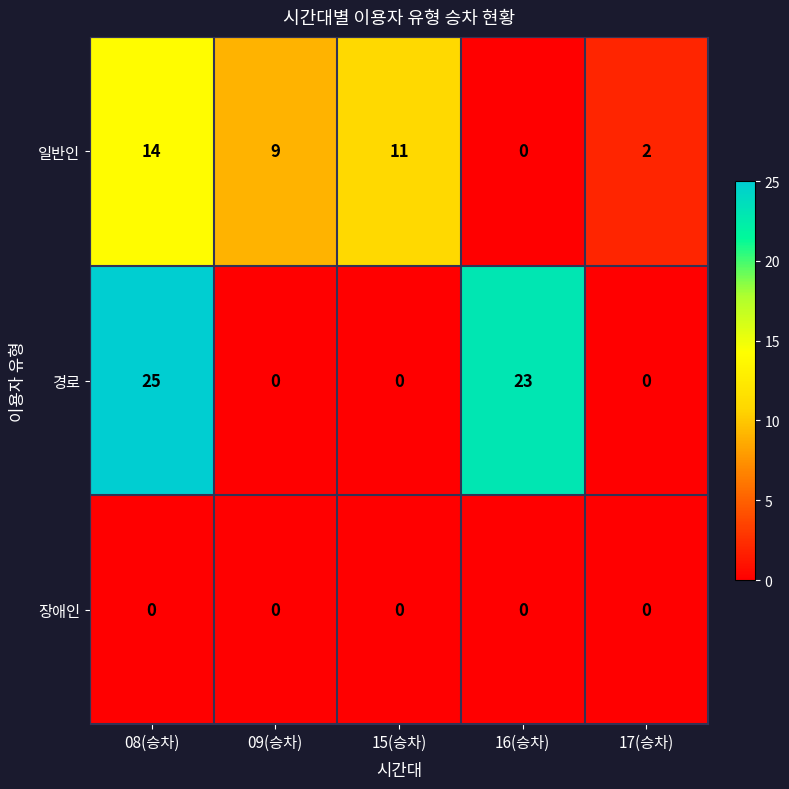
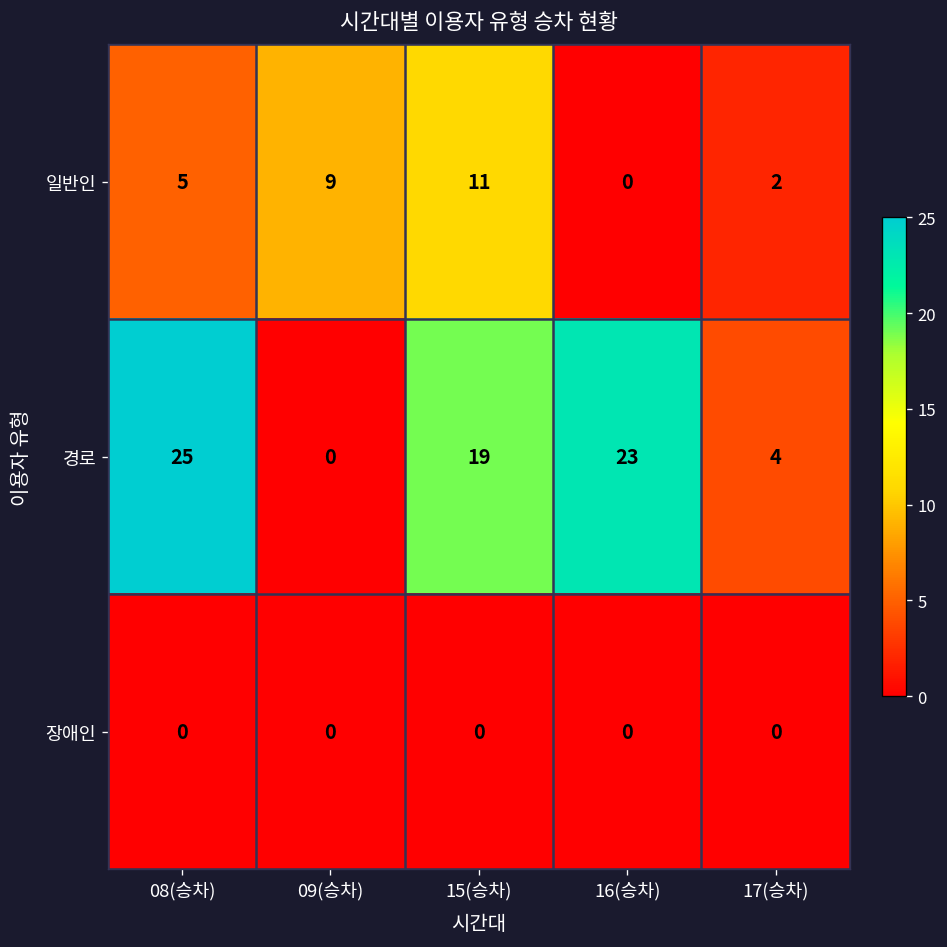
  {
    "일반인": {
-     "08(승차)": 14,
+     "08(승차)": 5,
      "09(승차)": 9,
      "15(승차)": 11,
      "16(승차)": 0,
      "17(승차)": 2
    },
    "경로": {
      "08(승차)": 25,
      "09(승차)": 0,
-     "15(승차)": 0,
+     "15(승차)": 19,
      "16(승차)": 23,
-     "17(승차)": 0
+     "17(승차)": 4
    },
    "장애인": {
      "08(승차)": 0,
      "09(승차)": 0,
      "15(승차)": 0,
      "16(승차)": 0,
      "17(승차)": 0
    }
  }
